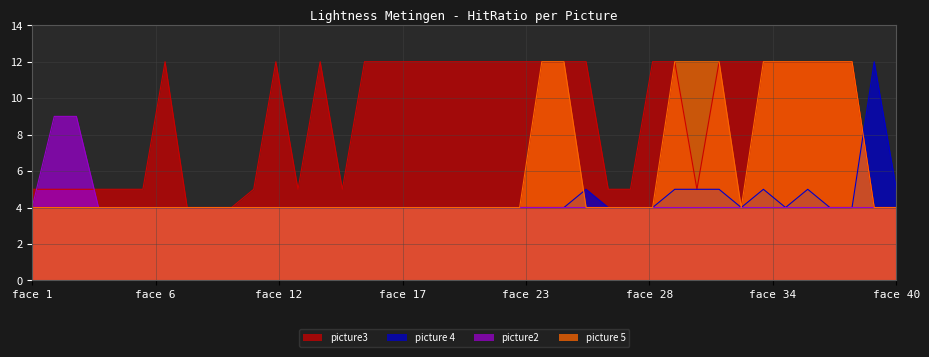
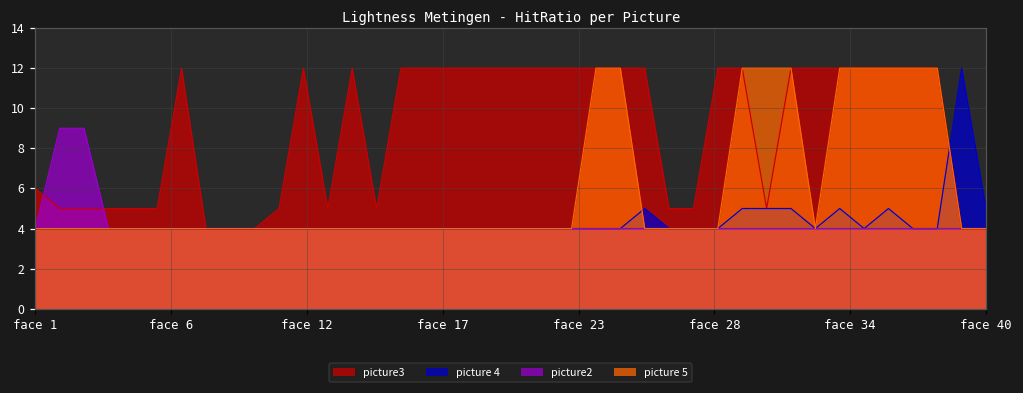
  {
    "picture3": {
-     "face 1": 5
+     "face 1": 6
    },
    "picture 4": {
      "face 40": 5
    }
  }
